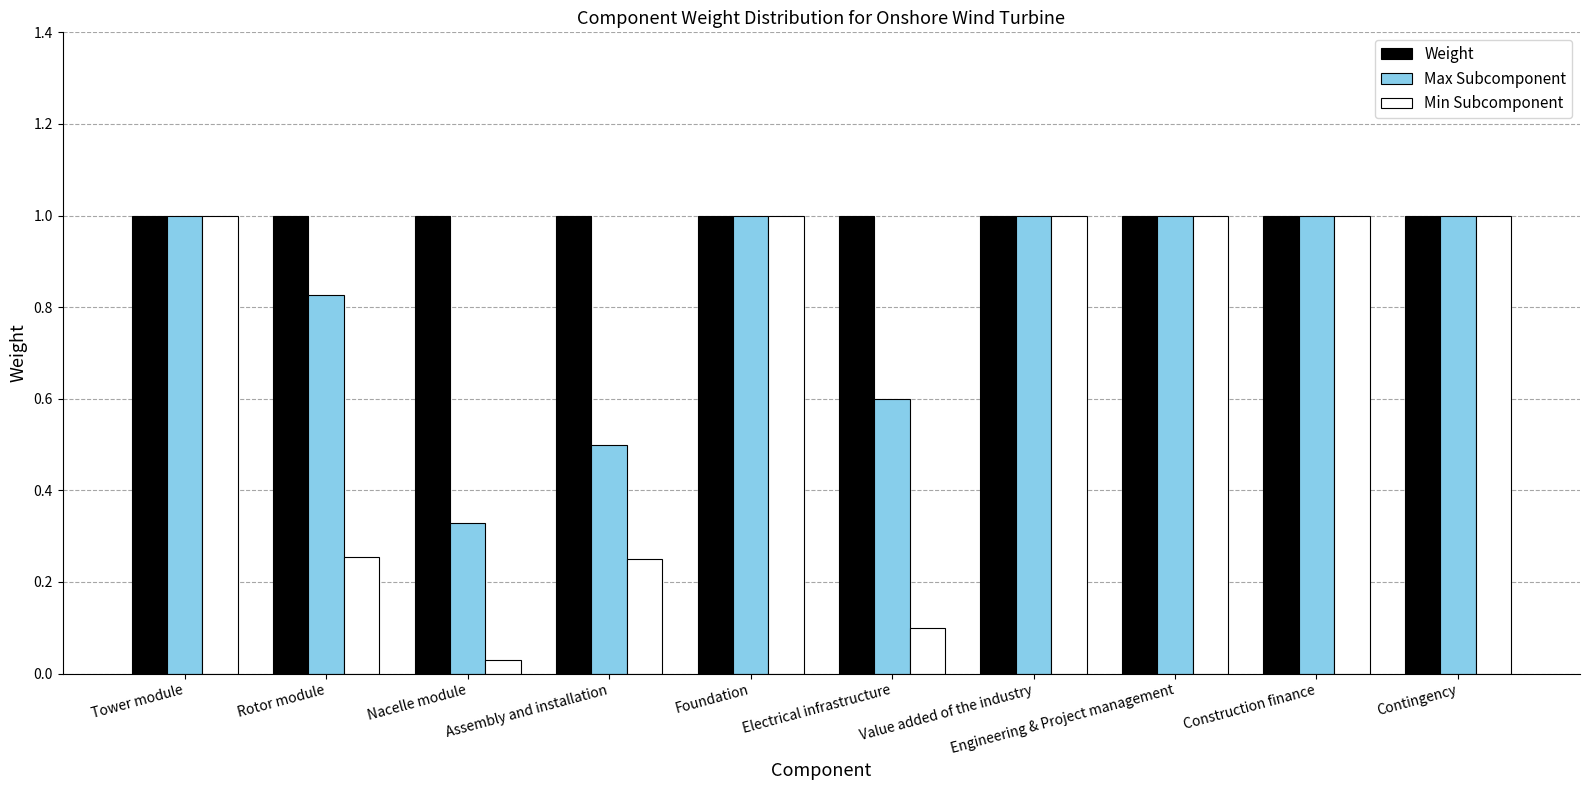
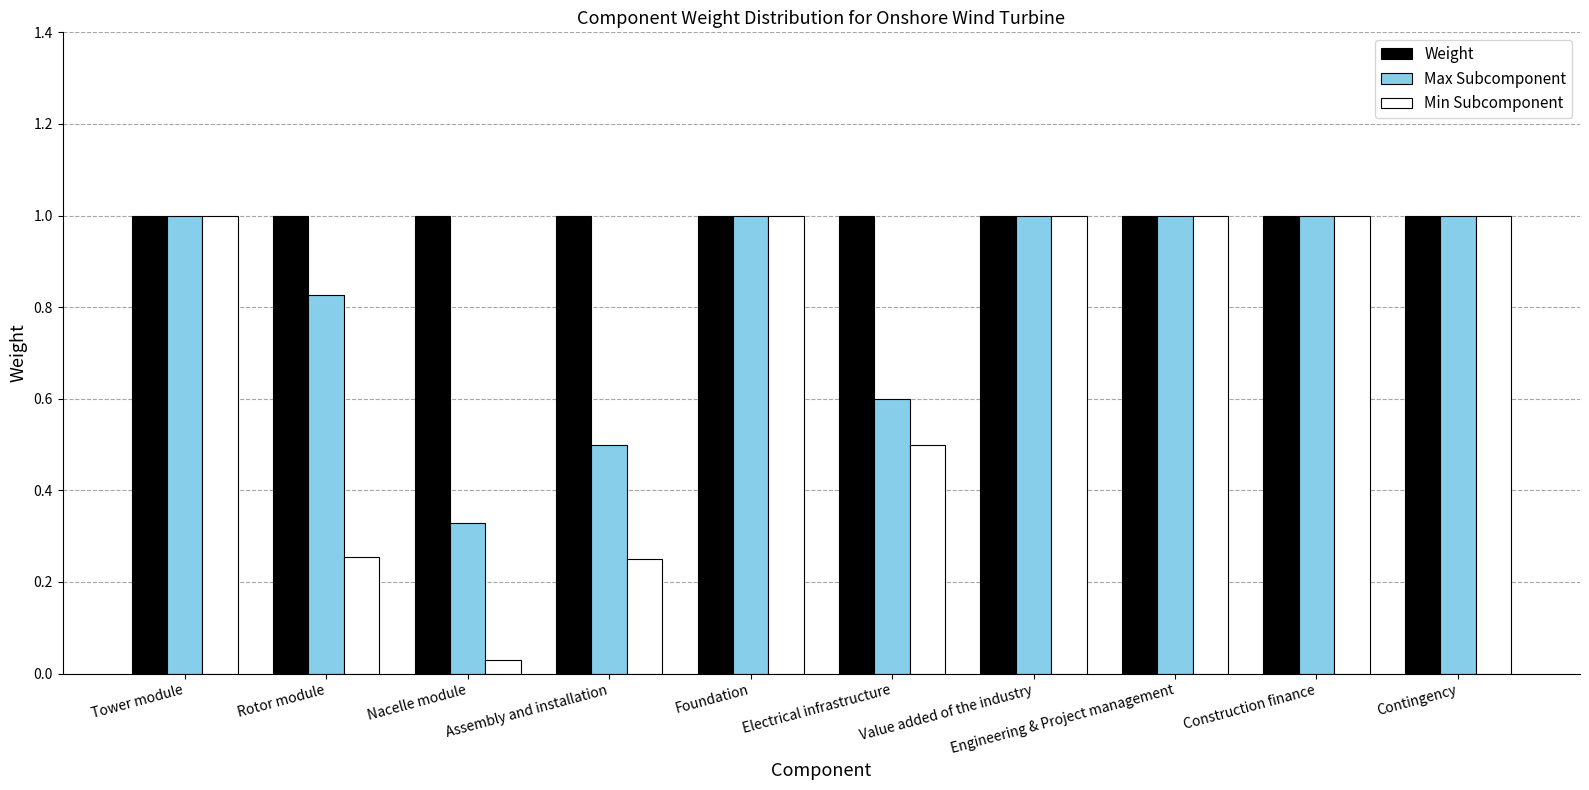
  {
    "Weight": {
      "Tower module": 1.0,
      "Rotor module": 1.0,
      "Nacelle module": 1.0,
      "Assembly and installation": 1.0,
      "Foundation": 1.0,
      "Electrical infrastructure": 1.0,
      "Value added of the industry": 1.0,
      "Engineering & Project management": 1.0,
      "Construction finance": 1.0,
      "Contingency": 1.0
    },
    "Max Subcomponent": {
      "Tower module": 1.0,
      "Rotor module": 0.83,
      "Nacelle module": 0.33,
      "Assembly and installation": 0.5,
      "Foundation": 1.0,
      "Electrical infrastructure": 0.6,
      "Value added of the industry": 1.0,
      "Engineering & Project management": 1.0,
      "Construction finance": 1.0,
      "Contingency": 1.0
    },
    "Min Subcomponent": {
      "Tower module": 1.0,
      "Rotor module": 0.26,
      "Nacelle module": 0.03,
      "Assembly and installation": 0.25,
      "Foundation": 1.0,
-     "Electrical infrastructure": 0.1,
+     "Electrical infrastructure": 0.5,
      "Value added of the industry": 1.0,
      "Engineering & Project management": 1.0,
      "Construction finance": 1.0,
      "Contingency": 1.0
    }
  }
